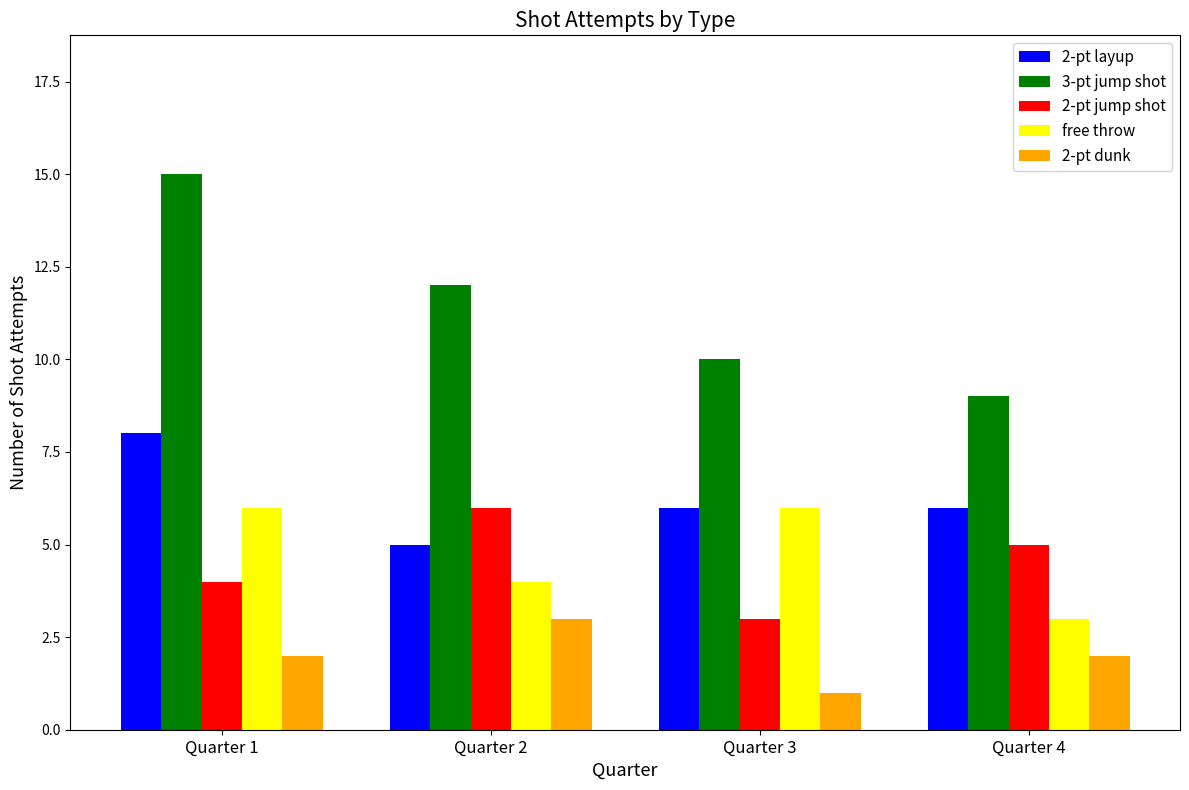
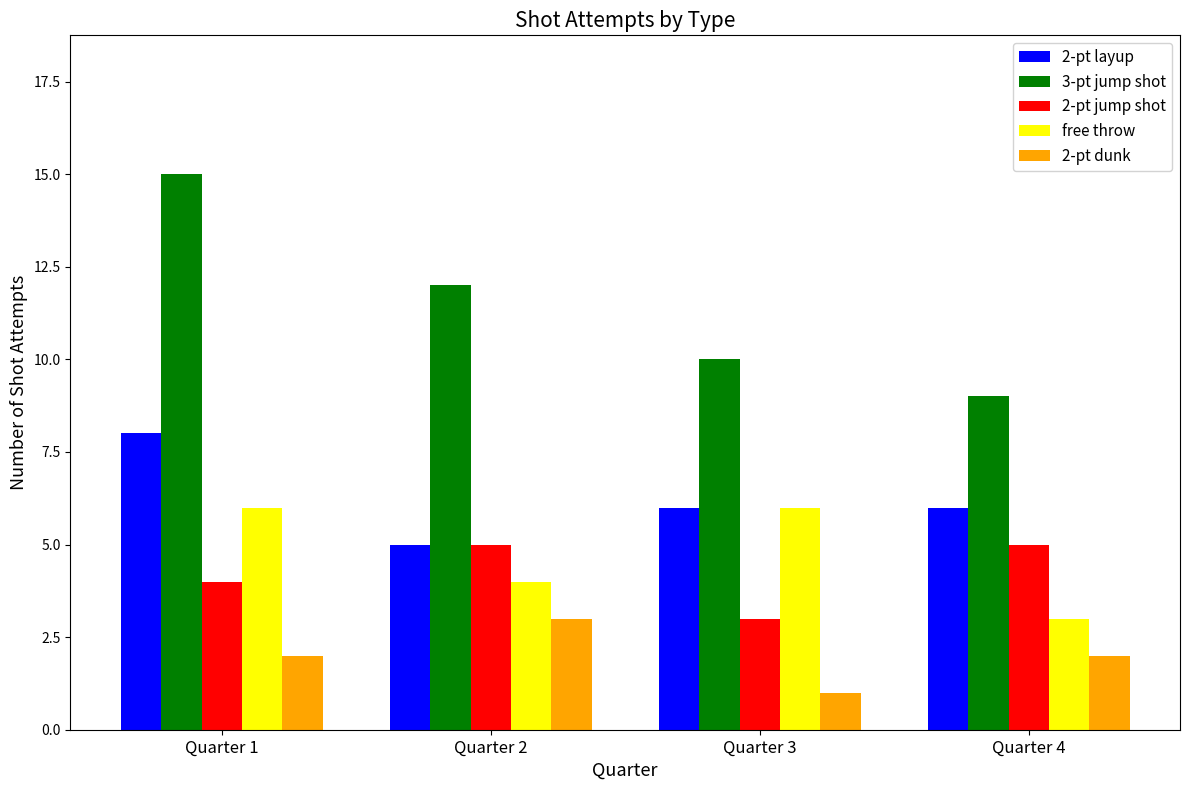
  {
    "2-pt layup": {
      "Quarter 1": 8,
      "Quarter 2": 5,
      "Quarter 3": 6,
      "Quarter 4": 6
    },
    "3-pt jump shot": {
      "Quarter 1": 15,
      "Quarter 2": 12,
      "Quarter 3": 10,
      "Quarter 4": 9
    },
    "2-pt jump shot": {
      "Quarter 1": 4,
-     "Quarter 2": 6,
+     "Quarter 2": 5,
      "Quarter 3": 3,
      "Quarter 4": 5
    },
    "free throw": {
      "Quarter 1": 6,
      "Quarter 2": 4,
      "Quarter 3": 6,
      "Quarter 4": 3
    },
    "2-pt dunk": {
      "Quarter 1": 2,
      "Quarter 2": 3,
      "Quarter 3": 1,
      "Quarter 4": 2
    }
  }
